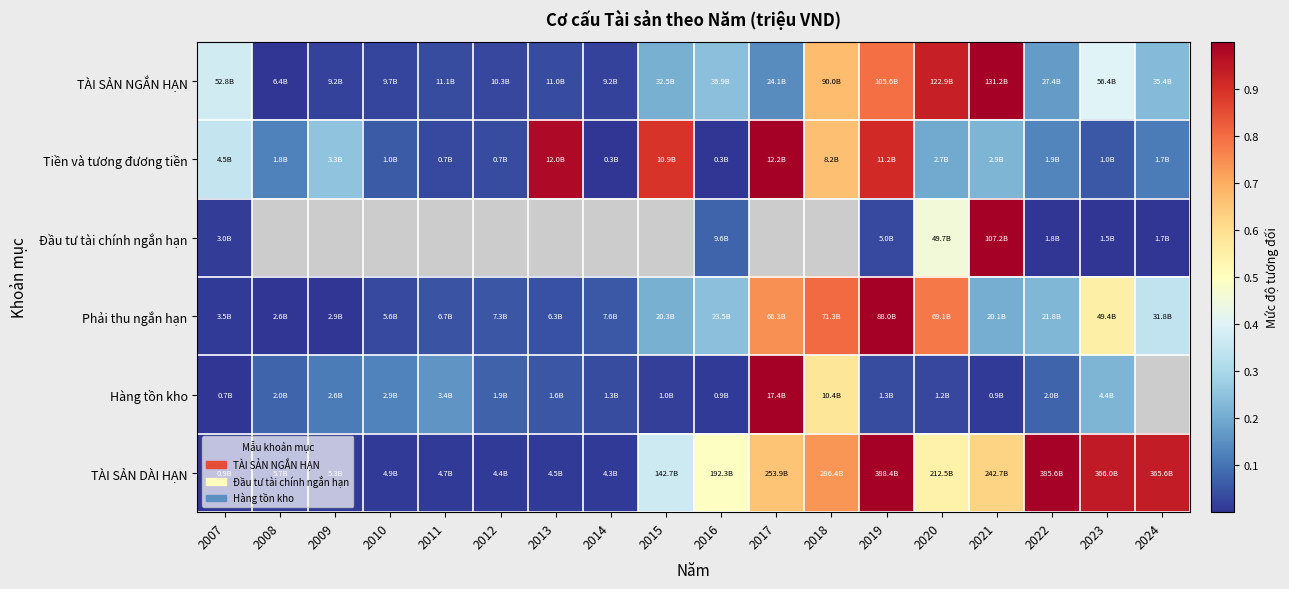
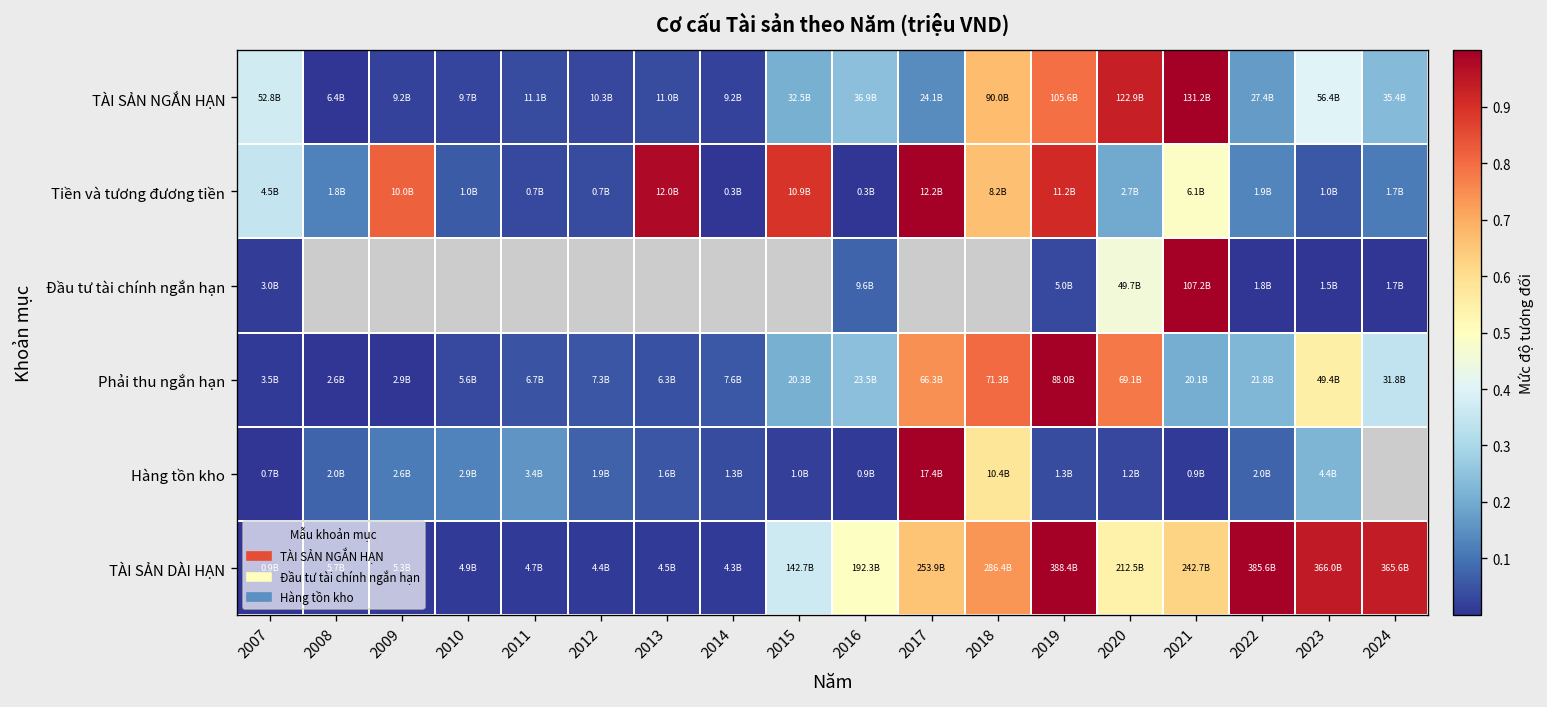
  {
    "TÀI SẢN NGẮN HẠN": {
      "2007": "52.8B",
      "2008": "6.4B",
      "2009": "9.2B",
      "2010": "9.7B",
      "2011": "11.1B",
      "2012": "10.3B",
      "2013": "11.0B",
      "2014": "9.2B",
      "2015": "32.5B",
      "2016": "36.9B",
      "2017": "24.1B",
      "2018": "90.0B",
      "2019": "105.6B",
      "2020": "122.9B",
      "2021": "131.2B",
      "2022": "27.4B",
      "2023": "56.4B",
      "2024": "35.4B"
    },
    "Tiền và tương đương tiền": {
      "2007": "4.5B",
      "2008": "1.8B",
-     "2009": "3.3B",
+     "2009": "10.0B",
      "2010": "1.0B",
      "2011": "0.7B",
      "2012": "0.7B",
      "2013": "12.0B",
      "2014": "0.3B",
      "2015": "10.9B",
      "2016": "0.3B",
      "2017": "12.2B",
      "2018": "8.2B",
      "2019": "11.2B",
      "2020": "2.7B",
-     "2021": "2.9B",
+     "2021": "6.1B",
      "2022": "1.9B",
      "2023": "1.0B",
      "2024": "1.7B"
    },
    "Đầu tư tài chính ngắn hạn": {
      "2007": "3.0B",
      "2016": "9.6B",
      "2019": "5.0B",
      "2020": "49.7B",
      "2021": "107.2B",
      "2022": "1.8B",
      "2023": "1.5B",
      "2024": "1.7B"
    },
    "Phải thu ngắn hạn": {
      "2007": "3.5B",
      "2008": "2.6B",
      "2009": "2.9B",
      "2010": "5.6B",
      "2011": "6.7B",
      "2012": "7.3B",
      "2013": "6.3B",
      "2014": "7.6B",
      "2015": "20.3B",
      "2016": "23.5B",
      "2017": "66.3B",
      "2018": "71.3B",
      "2019": "88.0B",
      "2020": "69.1B",
      "2021": "20.1B",
      "2022": "21.8B",
      "2023": "49.4B",
      "2024": "31.8B"
    },
    "Hàng tồn kho": {
      "2007": "0.7B",
      "2008": "2.0B",
      "2009": "2.6B",
      "2010": "2.9B",
      "2011": "3.4B",
      "2012": "1.9B",
      "2013": "1.6B",
      "2014": "1.3B",
      "2015": "1.0B",
      "2016": "0.9B",
      "2017": "17.4B",
      "2018": "10.4B",
      "2019": "1.3B",
      "2020": "1.2B",
      "2021": "0.9B",
      "2022": "2.0B",
      "2023": "4.4B"
    },
    "TÀI SẢN DÀI HẠN": {
      "2010": "4.9B",
      "2011": "4.7B",
      "2012": "4.4B",
      "2013": "4.5B",
      "2014": "4.3B",
      "2015": "142.7B",
      "2016": "192.3B",
      "2017": "253.9B",
      "2018": "286.4B",
      "2019": "388.4B",
      "2020": "212.5B",
      "2021": "242.7B",
      "2022": "385.6B",
      "2023": "366.0B",
      "2024": "365.6B"
    }
  }
